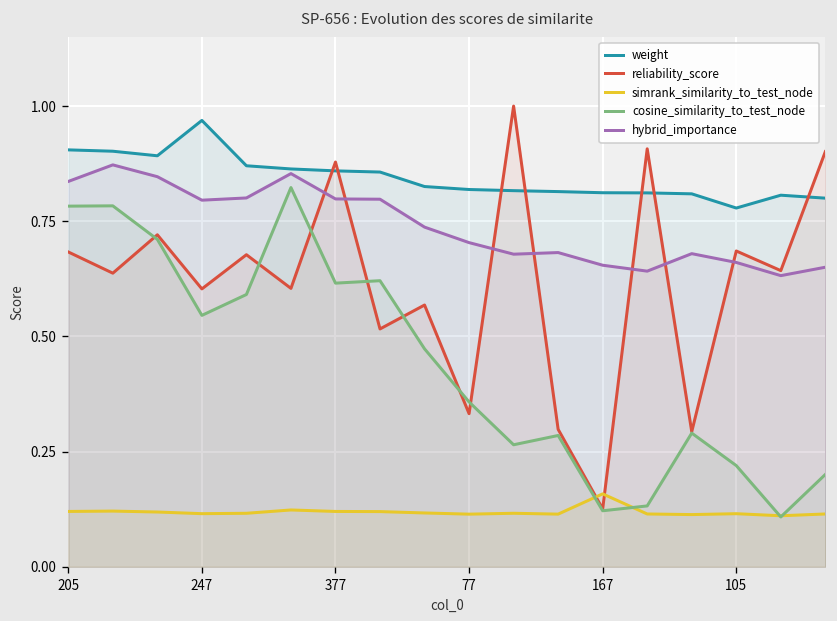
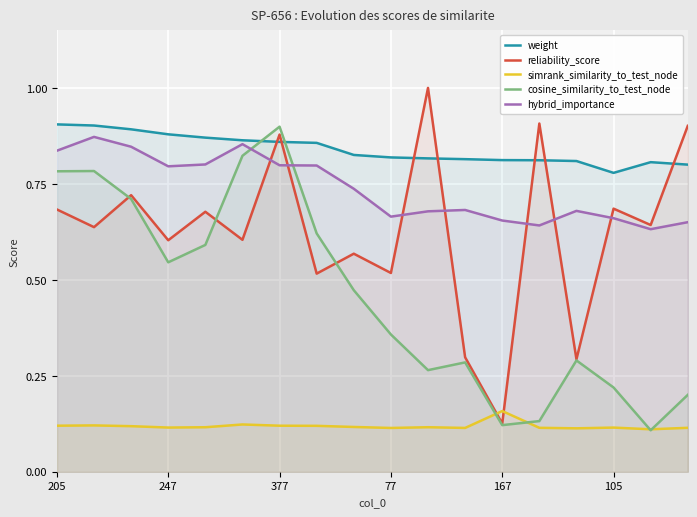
  {
    "weight": {
      "205": 0.90,
-     "247": 0.97,
+     "247": 0.88,
      "377": 0.86,
      "77": 0.82,
      "167": 0.81,
      "105": 0.78
    },
    "reliability_score": {
      "205": 0.68,
      "247": 0.60,
      "377": 0.88,
-     "77": 0.33,
+     "77": 0.52,
      "105": 0.69
    },
    "simrank_similarity_to_test_node": {
      "205": 0.12,
      "247": 0.12,
      "377": 0.12,
      "77": 0.11,
      "167": 0.16,
      "105": 0.12
    },
    "cosine_similarity_to_test_node": {
      "205": 0.78,
      "247": 0.55,
-     "377": 0.62,
+     "377": 0.90,
      "77": 0.36,
      "105": 0.22
    },
    "hybrid_importance": {
      "205": 0.84,
      "247": 0.80,
      "377": 0.80,
-     "77": 0.70,
+     "77": 0.66,
      "167": 0.65,
      "105": 0.66
    }
  }
